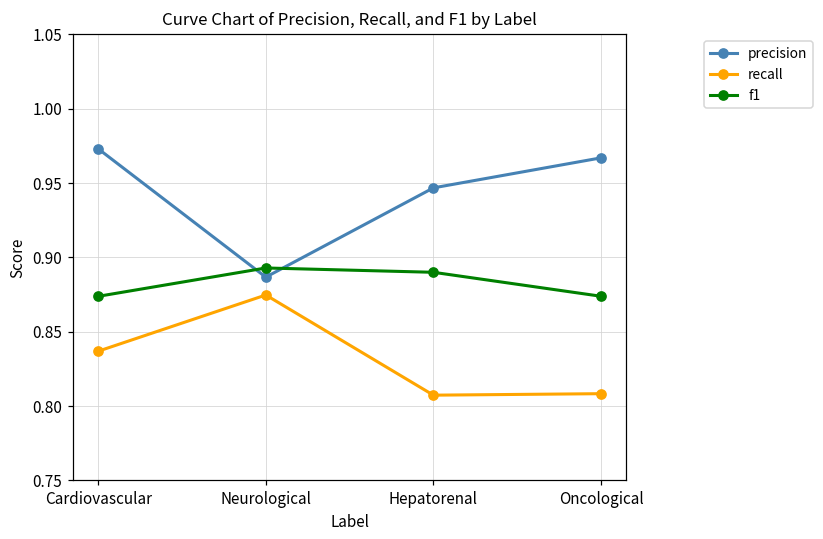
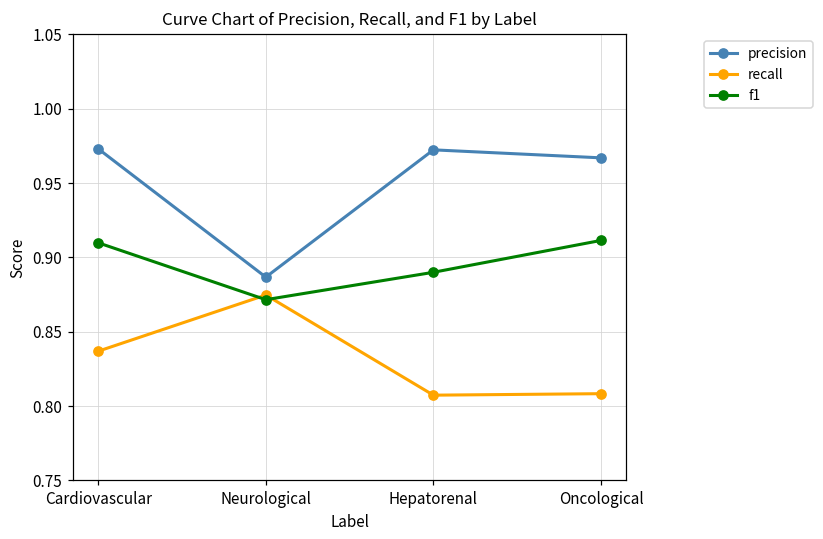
  {
    "precision": {
      "Cardiovascular": 0.973,
      "Neurological": 0.887,
-     "Hepatorenal": 0.947,
+     "Hepatorenal": 0.972,
      "Oncological": 0.967
    },
    "recall": {
      "Cardiovascular": 0.837,
      "Neurological": 0.875,
      "Hepatorenal": 0.807,
      "Oncological": 0.808
    },
    "f1": {
-     "Cardiovascular": 0.874,
-     "Neurological": 0.893,
+     "Cardiovascular": 0.910,
+     "Neurological": 0.872,
      "Hepatorenal": 0.890,
-     "Oncological": 0.874
+     "Oncological": 0.911
    }
  }
